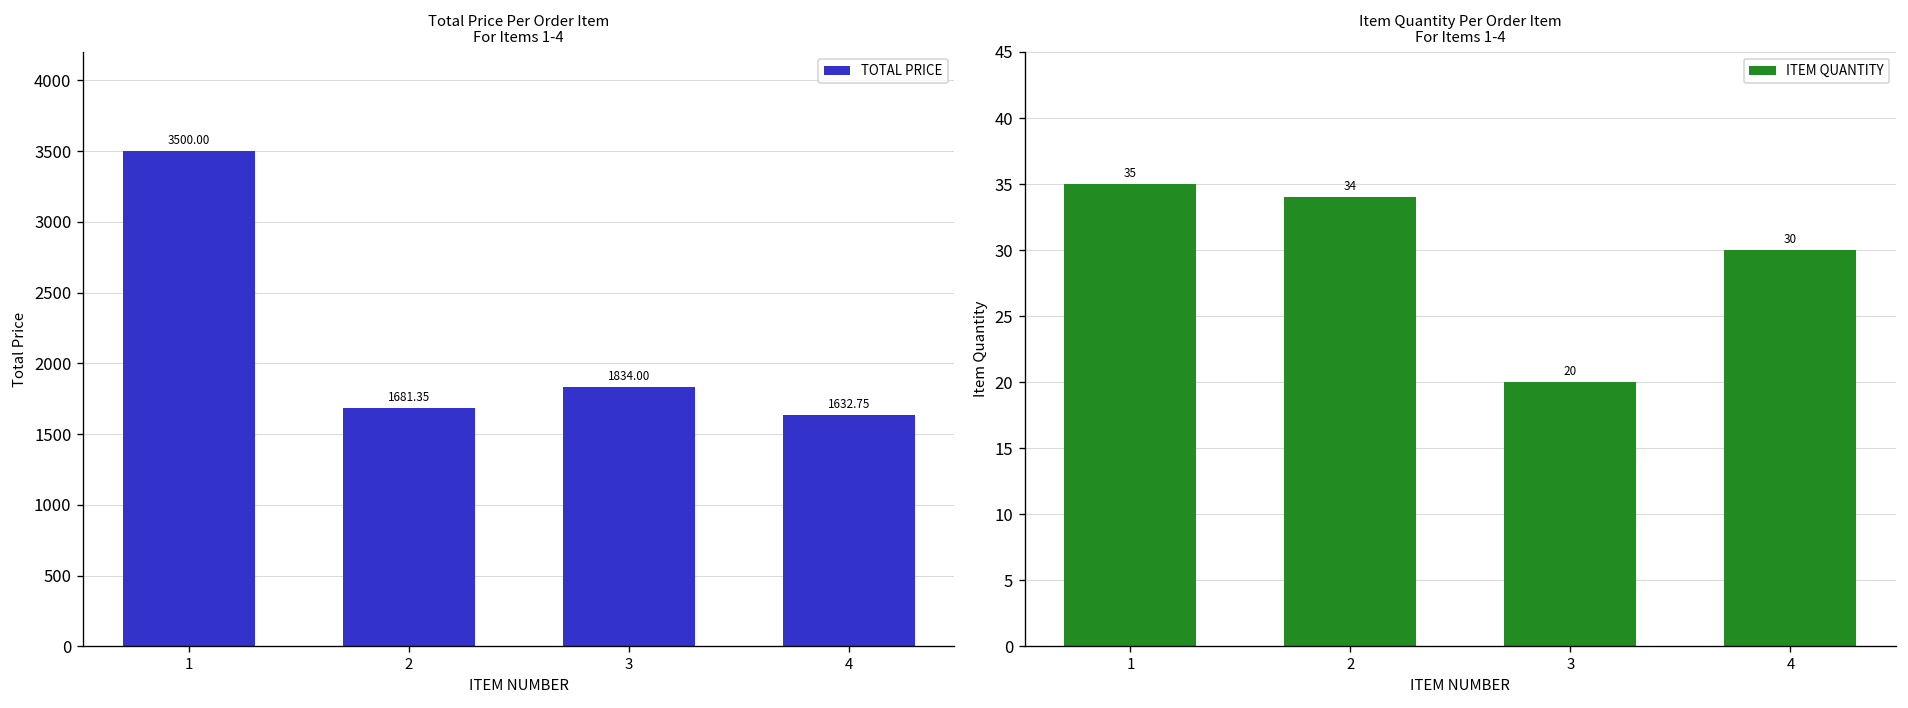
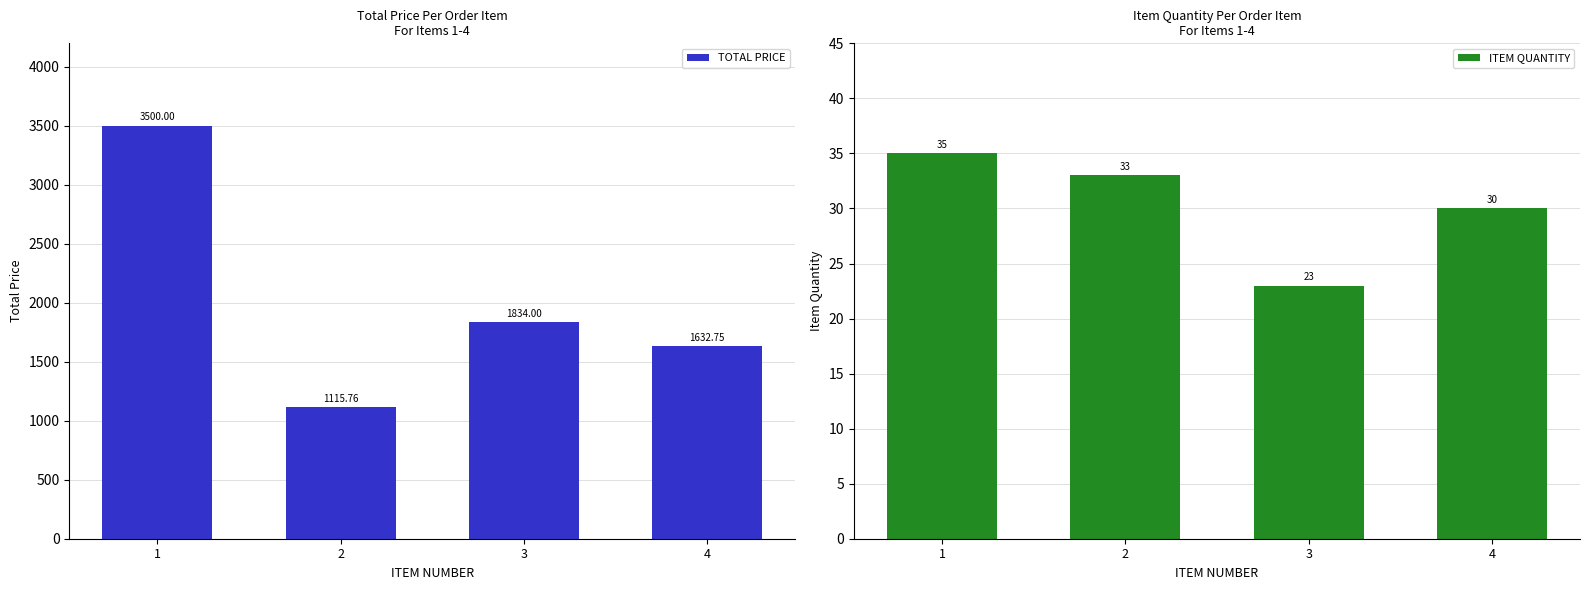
  {
    "Total Price Per Order Item For Items 1-4": {
      "1": 3500.00,
-     "2": 1681.35,
+     "2": 1115.76,
      "3": 1834.00,
      "4": 1632.75
    },
    "Item Quantity Per Order Item For Items 1-4": {
      "1": 35,
-     "2": 34,
-     "3": 20,
+     "2": 33,
+     "3": 23,
      "4": 30
    }
  }
